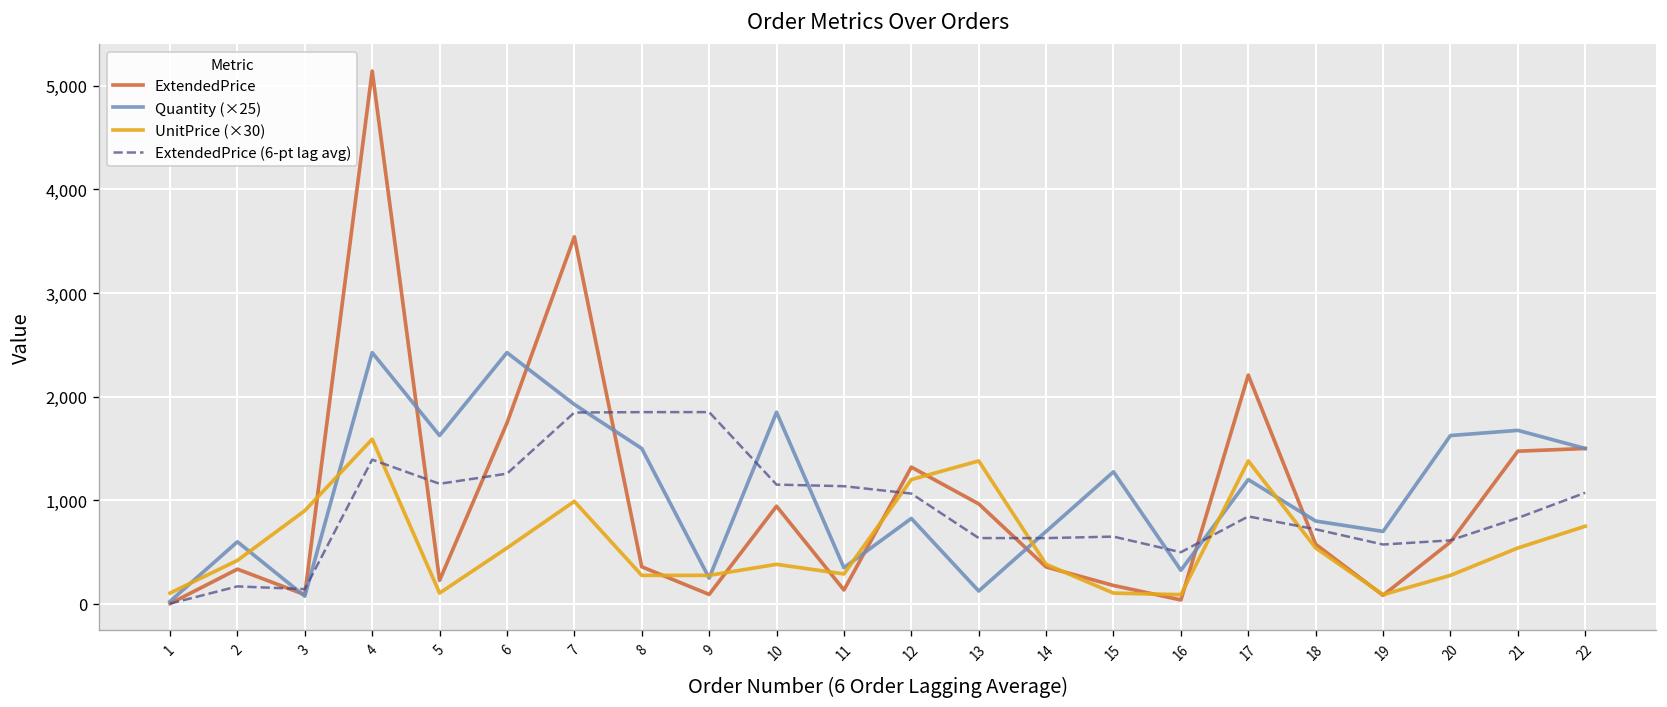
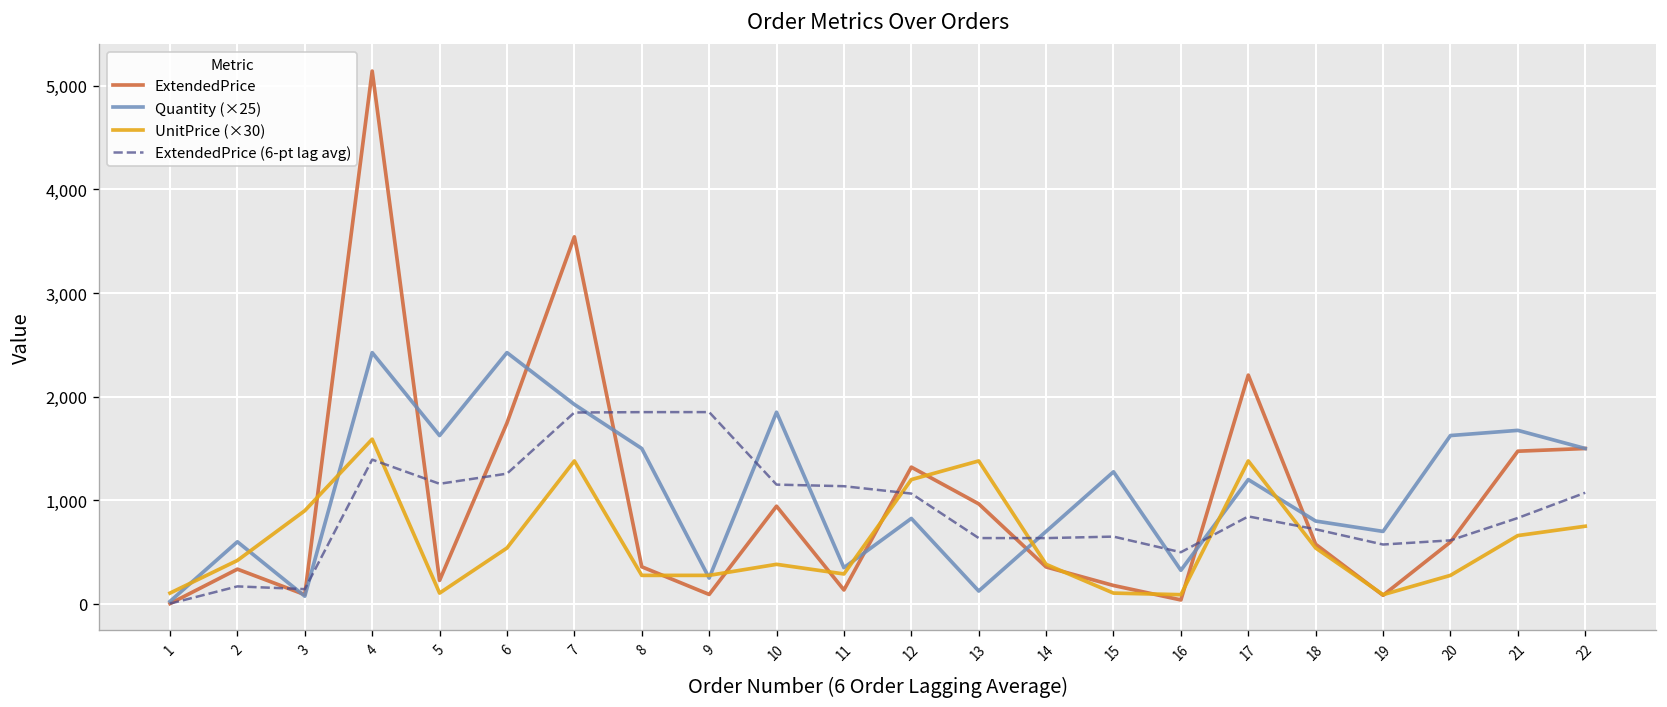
  {
    "ExtendedPrice": {
      "2": "300",
      "4": "5,100",
      "5": "200",
      "6": "1,700",
      "7": "3,500",
      "8": "400",
      "9": "100",
      "10": "900",
      "11": "100",
      "12": "1,300",
      "13": "1,000",
      "15": "200",
      "16": "0",
      "17": "2,200",
      "18": "600",
      "21": "1,500"
    },
    "Quantity (×25)": {
      "2": "600",
      "4": "2,400",
      "5": "1,600",
      "6": "2,400",
      "7": "1,900",
      "8": "1,500",
      "10": "1,900",
      "11": "400",
      "12": "800",
      "13": "100",
      "14": "700",
      "15": "1,300",
      "16": "300",
      "17": "1,200",
      "18": "800",
      "19": "700",
      "20": "1,600",
      "21": "1,700"
    },
    "UnitPrice (×30)": {
      "1": "100",
      "2": "400",
      "3": "900",
      "4": "1,600",
      "5": "100",
      "6": "500",
-     "7": "1,000",
+     "7": "1,400",
      "8": "300",
      "10": "400",
      "11": "300",
      "12": "1,200",
      "13": "1,400",
      "15": "100",
      "16": "100",
      "17": "1,400",
      "18": "500",
      "20": "300",
-     "21": "500",
+     "21": "700",
      "22": "800"
    },
    "ExtendedPrice (6-pt lag avg)": {
      "2": "200",
      "3": "100",
      "4": "1,400",
      "5": "1,200",
      "6": "1,300",
      "7": "1,800",
      "8": "1,900",
      "9": "1,900",
      "10": "1,200",
      "11": "1,100",
      "12": "1,100",
      "13": "600",
      "14": "600",
      "15": "700",
      "16": "500",
      "17": "800",
      "18": "700",
      "19": "600",
      "21": "800",
      "22": "1,100"
    }
  }
